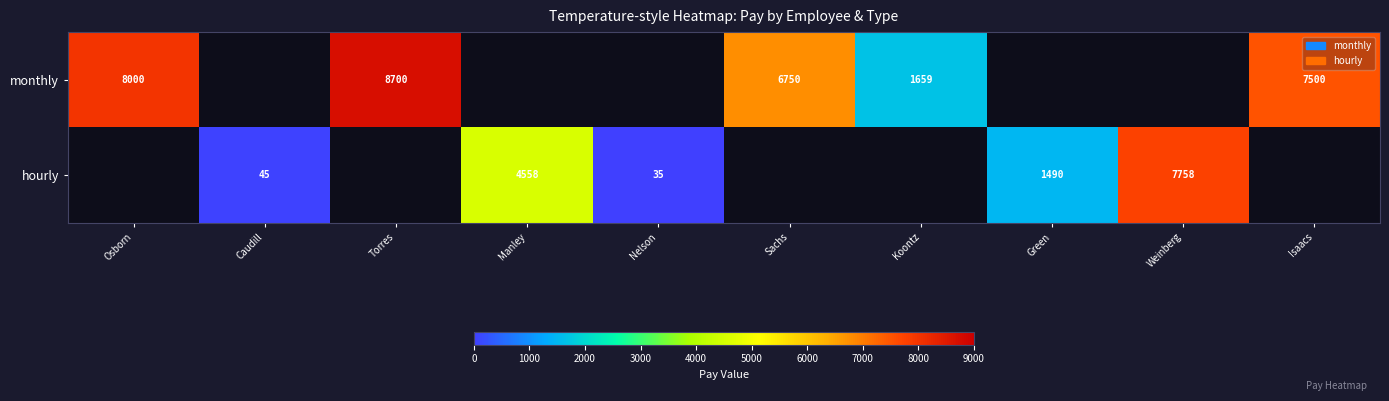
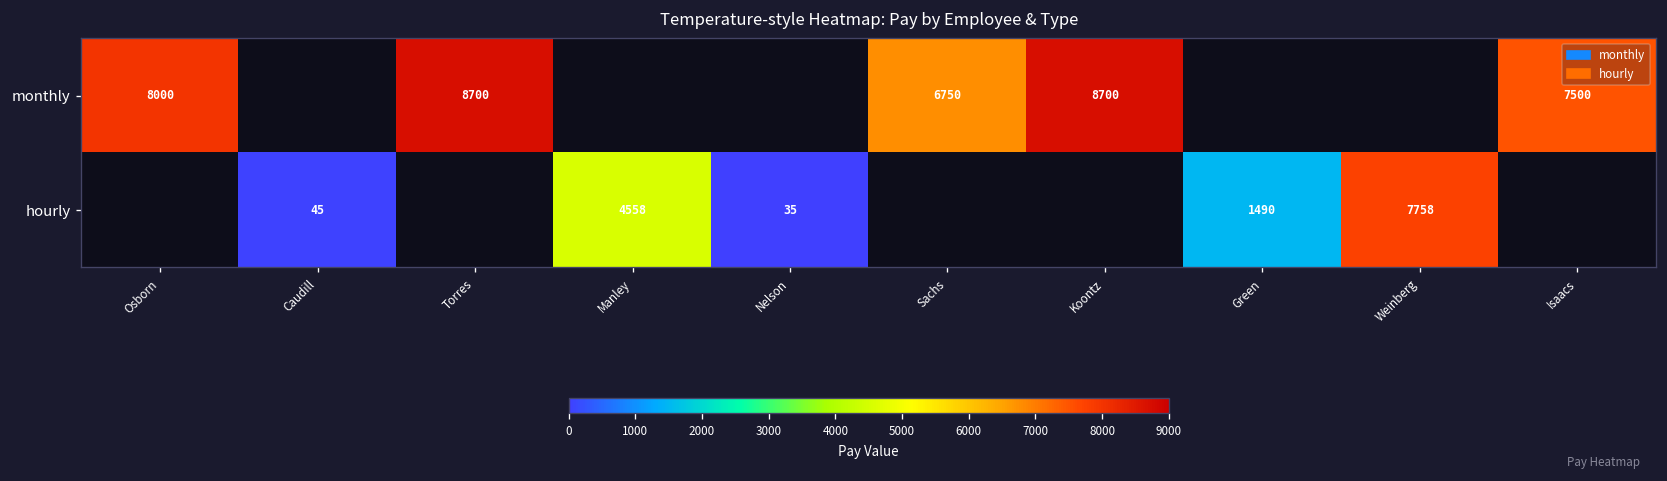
  {
    "monthly": {
      "Osborn": 8000,
      "Torres": 8700,
      "Sachs": 6750,
-     "Koontz": 1659,
+     "Koontz": 8700,
      "Isaacs": 7500
    },
    "hourly": {
      "Caudill": 45,
      "Manley": 4558,
      "Nelson": 35,
      "Green": 1490,
      "Weinberg": 7758
    }
  }
